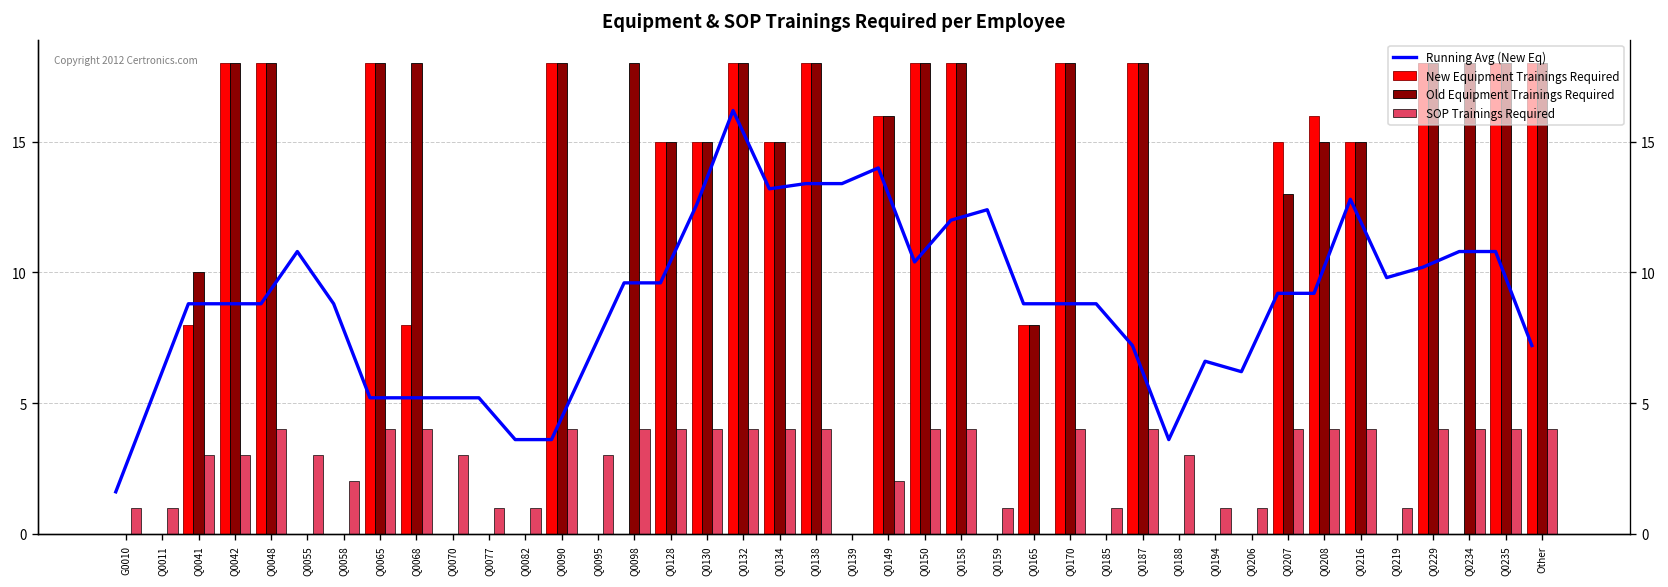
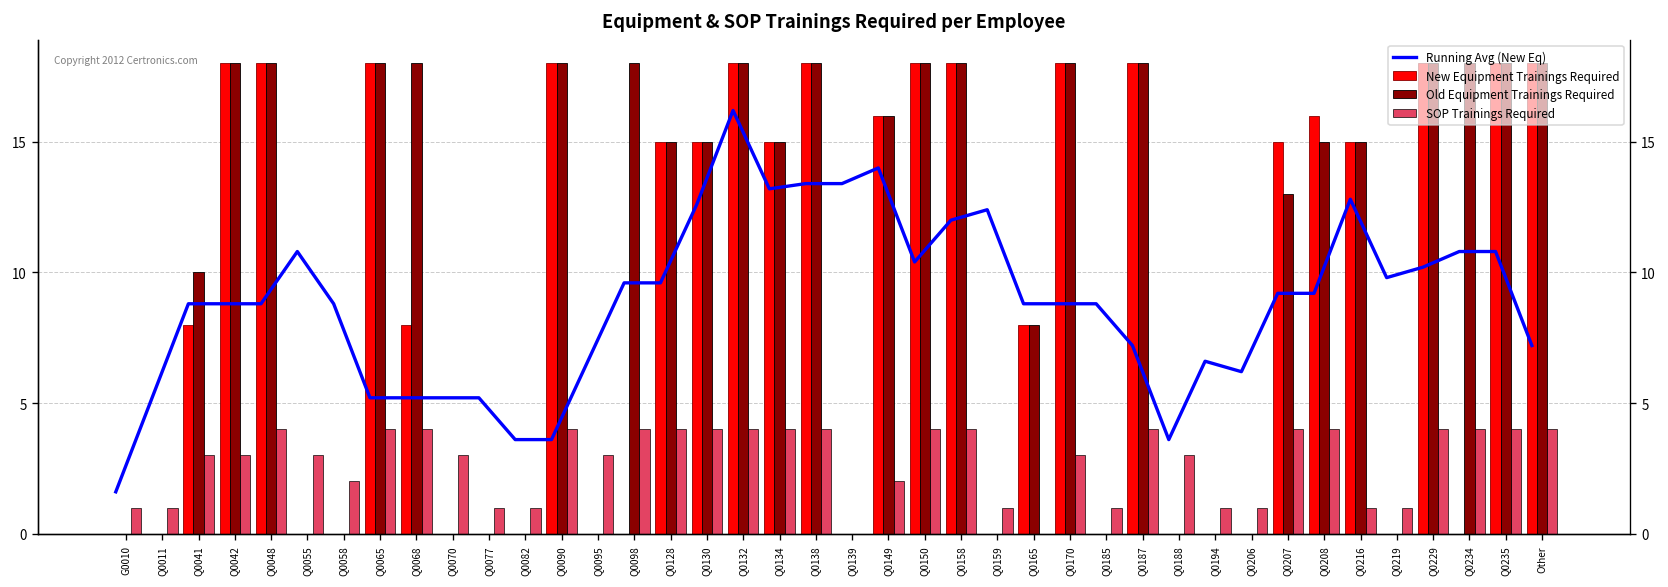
  {
    "New Equipment Trainings Required": {
      "G0010": 0,
      "Q0011": 0,
      "Q0041": 8,
      "Q0048": 18,
      "Q0055": 0,
      "Q0058": 0,
      "Q0065": 18,
      "Q0068": 8,
      "Q0070": 0,
      "Q0077": 0,
      "Q0082": 0,
      "Q0090": 18,
      "Q0095": 0,
      "Q0098": 0,
      "Q0128": 15,
      "Q0130": 15,
      "Q0132": 18,
      "Q0134": 15,
      "Q0138": 18,
      "Q0139": 0,
      "Q0149": 16,
      "Q0150": 18,
      "Q0158": 18,
      "Q0159": 0,
      "Q0165": 8,
      "Q0170": 18,
      "Q0185": 0,
      "Q0187": 18,
      "Q0188": 0,
      "Q0194": 0,
      "Q0206": 0,
      "Q0207": 15,
      "Q0208": 16,
      "Q0216": 15,
      "Q0219": 0,
      "Q0234": 0
    },
    "Old Equipment Trainings Required": {
      "G0010": 0,
      "Q0011": 0,
      "Q0041": 10,
      "Q0042": 18,
      "Q0048": 18,
      "Q0055": 0,
      "Q0058": 0,
      "Q0065": 18,
      "Q0068": 18,
      "Q0070": 0,
      "Q0077": 0,
      "Q0082": 0,
      "Q0090": 18,
      "Q0095": 0,
      "Q0098": 18,
      "Q0128": 15,
      "Q0130": 15,
      "Q0132": 18,
      "Q0134": 15,
      "Q0138": 18,
      "Q0139": 0,
      "Q0149": 16,
      "Q0150": 18,
      "Q0158": 18,
      "Q0159": 0,
      "Q0165": 8,
      "Q0170": 18,
      "Q0185": 0,
      "Q0187": 18,
      "Q0188": 0,
      "Q0194": 0,
      "Q0206": 0,
      "Q0207": 13,
      "Q0208": 15,
      "Q0216": 15,
      "Q0219": 0
    },
    "SOP Trainings Required": {
      "G0010": 1,
      "Q0011": 1,
      "Q0041": 3,
      "Q0042": 3,
      "Q0048": 4,
      "Q0055": 3,
      "Q0058": 2,
      "Q0065": 4,
      "Q0068": 4,
      "Q0070": 3,
      "Q0077": 1,
      "Q0082": 1,
      "Q0090": 4,
      "Q0095": 3,
      "Q0098": 4,
      "Q0128": 4,
      "Q0130": 4,
      "Q0132": 4,
      "Q0134": 4,
      "Q0138": 4,
      "Q0139": 0,
      "Q0149": 2,
      "Q0150": 4,
      "Q0158": 4,
      "Q0159": 1,
      "Q0165": 0,
-     "Q0170": 4,
+     "Q0170": 3,
      "Q0185": 1,
      "Q0187": 4,
      "Q0188": 3,
      "Q0194": 1,
      "Q0206": 1,
      "Q0207": 4,
      "Q0208": 4,
-     "Q0216": 4,
+     "Q0216": 1,
      "Q0219": 1,
      "Q0229": 4,
      "Q0234": 4,
      "Q0235": 4,
      "Other": 4
    }
  }
